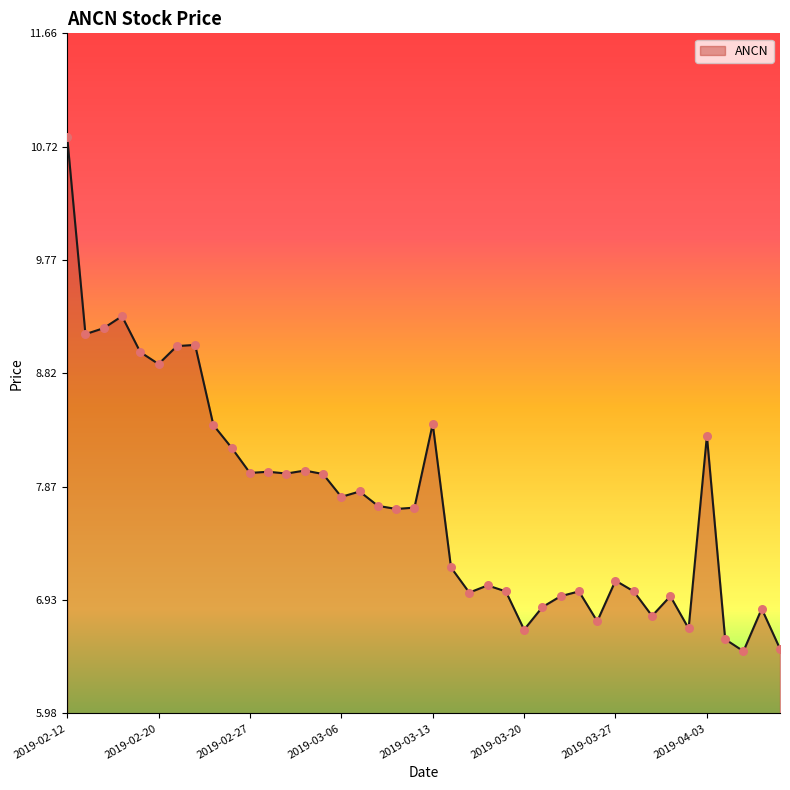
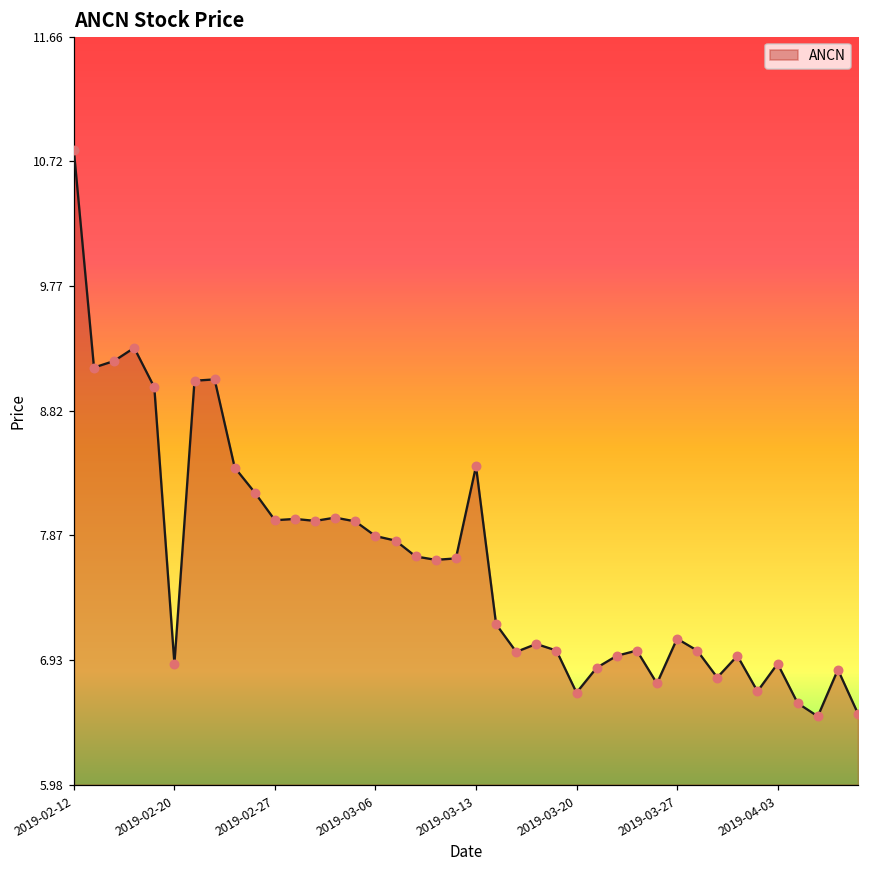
  {
    "2019-02-12": 10.80,
-   "2019-02-20": 8.9,
+   "2019-02-20": 6.9,
    "2019-02-27": 7.99,
-   "2019-03-06": 7.79,
+   "2019-03-06": 7.87,
    "2019-03-13": 8.40,
    "2019-03-20": 6.68,
    "2019-03-27": 7.09,
-   "2019-04-03": 8.3
+   "2019-04-03": 6.9
  }
